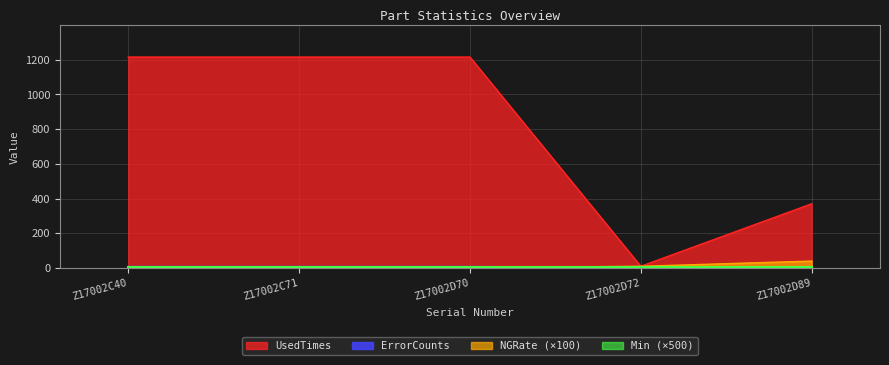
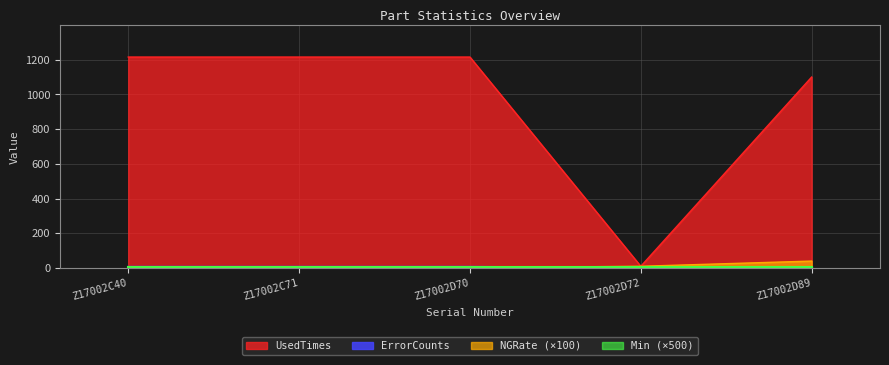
  {
    "UsedTimes": {
      "Z17002C40": 1220,
      "Z17002C71": 1220,
      "Z17002D70": 1220,
-     "Z17002D89": 370
+     "Z17002D89": 1100
    },
    "NGRate (×100)": {
      "Z17002D89": 40
    }
  }
